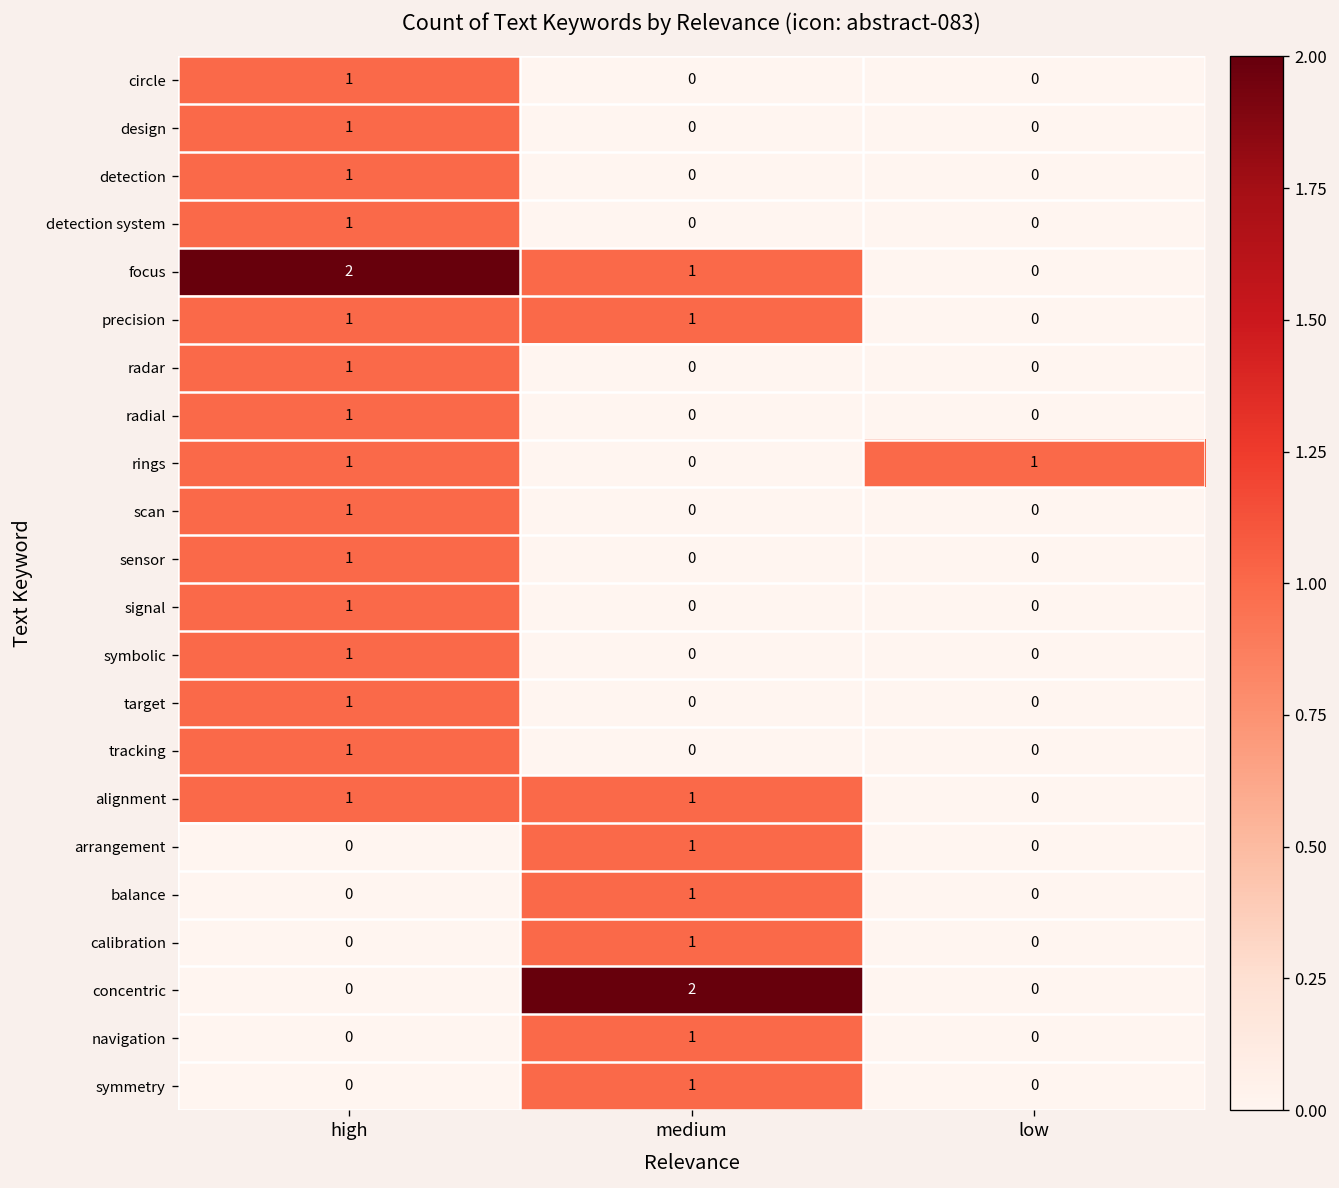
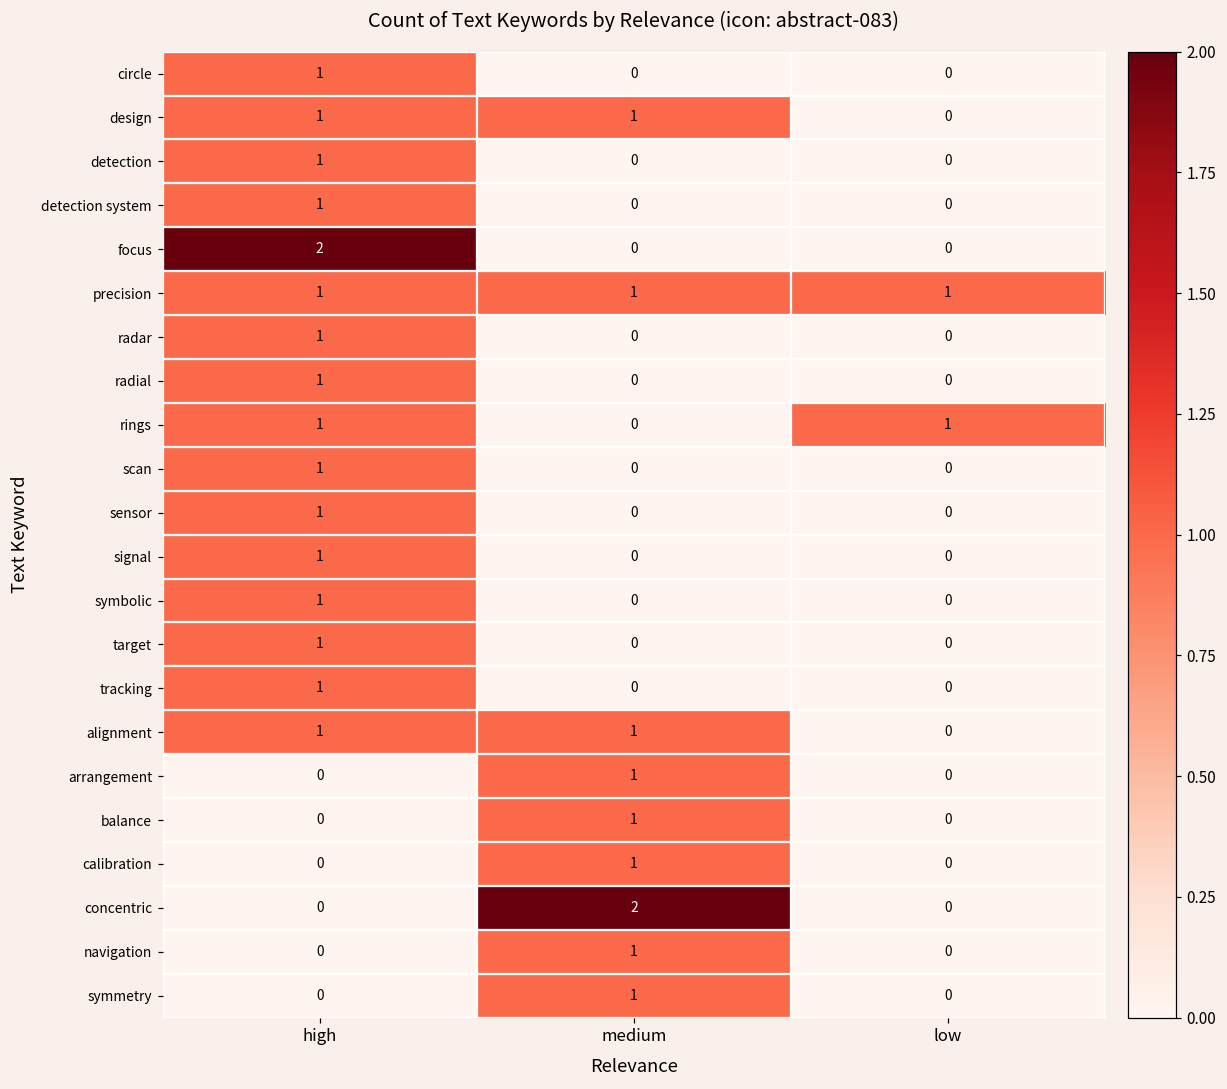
  {
    "circle": {
      "high": 1,
      "medium": 0,
      "low": 0
    },
    "design": {
      "high": 1,
-     "medium": 0,
+     "medium": 1,
      "low": 0
    },
    "detection": {
      "high": 1,
      "medium": 0,
      "low": 0
    },
    "detection system": {
      "high": 1,
      "medium": 0,
      "low": 0
    },
    "focus": {
      "high": 2,
-     "medium": 1,
+     "medium": 0,
      "low": 0
    },
    "precision": {
      "high": 1,
      "medium": 1,
-     "low": 0
+     "low": 1
    },
    "radar": {
      "high": 1,
      "medium": 0,
      "low": 0
    },
    "radial": {
      "high": 1,
      "medium": 0,
      "low": 0
    },
    "rings": {
      "high": 1,
      "medium": 0,
      "low": 1
    },
    "scan": {
      "high": 1,
      "medium": 0,
      "low": 0
    },
    "sensor": {
      "high": 1,
      "medium": 0,
      "low": 0
    },
    "signal": {
      "high": 1,
      "medium": 0,
      "low": 0
    },
    "symbolic": {
      "high": 1,
      "medium": 0,
      "low": 0
    },
    "target": {
      "high": 1,
      "medium": 0,
      "low": 0
    },
    "tracking": {
      "high": 1,
      "medium": 0,
      "low": 0
    },
    "alignment": {
      "high": 1,
      "medium": 1,
      "low": 0
    },
    "arrangement": {
      "high": 0,
      "medium": 1,
      "low": 0
    },
    "balance": {
      "high": 0,
      "medium": 1,
      "low": 0
    },
    "calibration": {
      "high": 0,
      "medium": 1,
      "low": 0
    },
    "concentric": {
      "high": 0,
      "medium": 2,
      "low": 0
    },
    "navigation": {
      "high": 0,
      "medium": 1,
      "low": 0
    },
    "symmetry": {
      "high": 0,
      "medium": 1,
      "low": 0
    }
  }
